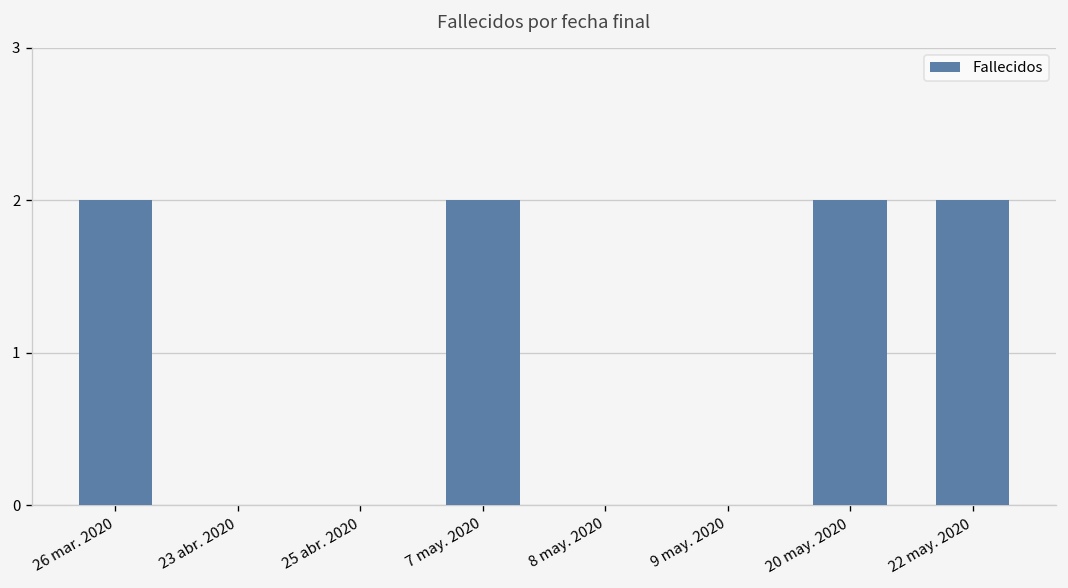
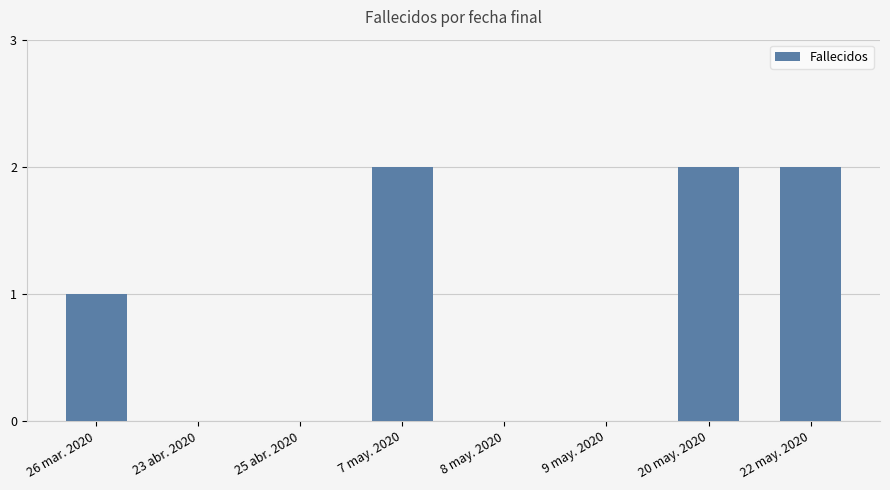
  {
-   "26 mar. 2020": 2,
+   "26 mar. 2020": 1,
    "23 abr. 2020": 0,
    "25 abr. 2020": 0,
    "7 may. 2020": 2,
    "8 may. 2020": 0,
    "9 may. 2020": 0,
    "20 may. 2020": 2,
    "22 may. 2020": 2
  }
